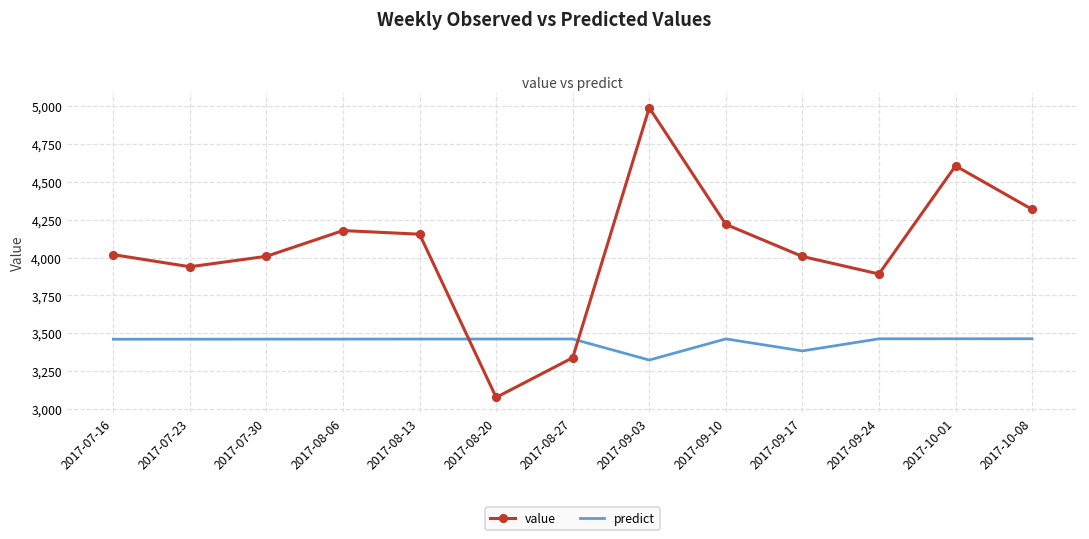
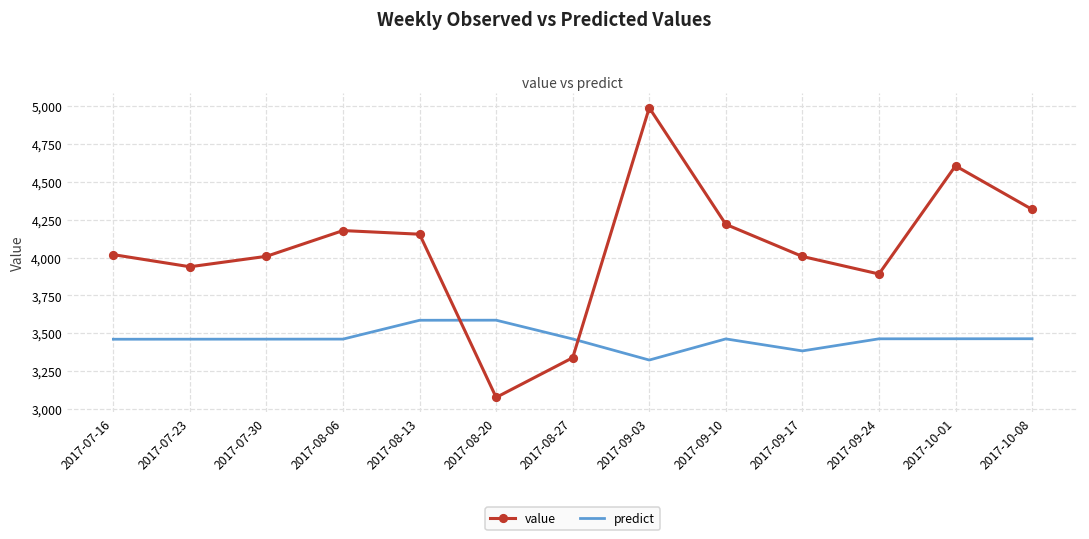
  {
    "value": {
      "2017-07-16": "4,020",
      "2017-07-23": "3,940",
      "2017-07-30": "4,010",
      "2017-08-06": "4,180",
      "2017-08-13": "4,150",
      "2017-08-20": "3,080",
      "2017-08-27": "3,340",
      "2017-09-03": "4,990",
      "2017-09-10": "4,220",
      "2017-09-17": "4,010",
      "2017-09-24": "3,890",
      "2017-10-01": "4,610",
      "2017-10-08": "4,320"
    },
    "predict": {
      "2017-07-16": "3,460",
      "2017-07-23": "3,460",
      "2017-07-30": "3,460",
      "2017-08-06": "3,460",
-     "2017-08-13": "3,460",
-     "2017-08-20": "3,460",
+     "2017-08-13": "3,590",
+     "2017-08-20": "3,590",
      "2017-08-27": "3,460",
      "2017-09-03": "3,320",
      "2017-09-10": "3,460",
      "2017-09-17": "3,380",
      "2017-09-24": "3,460",
      "2017-10-01": "3,460",
      "2017-10-08": "3,460"
    }
  }
